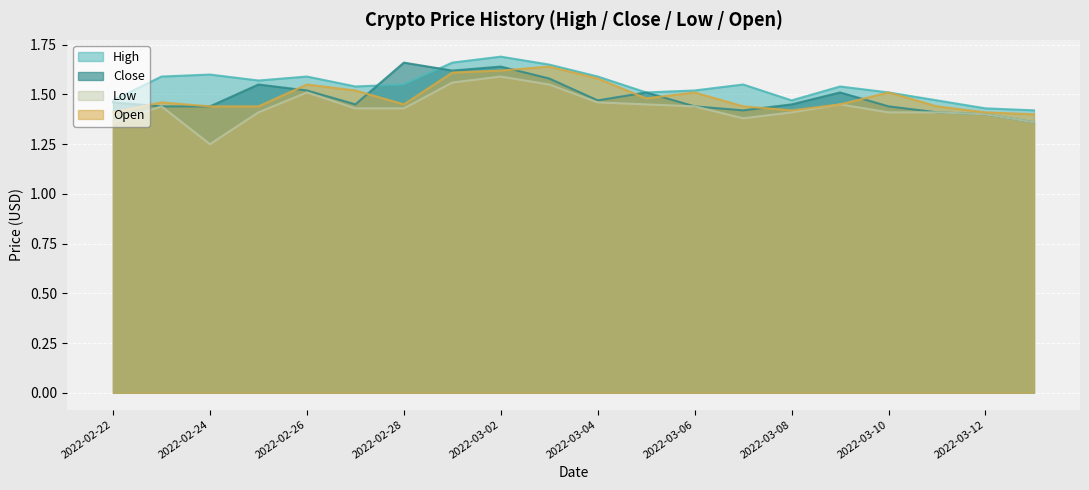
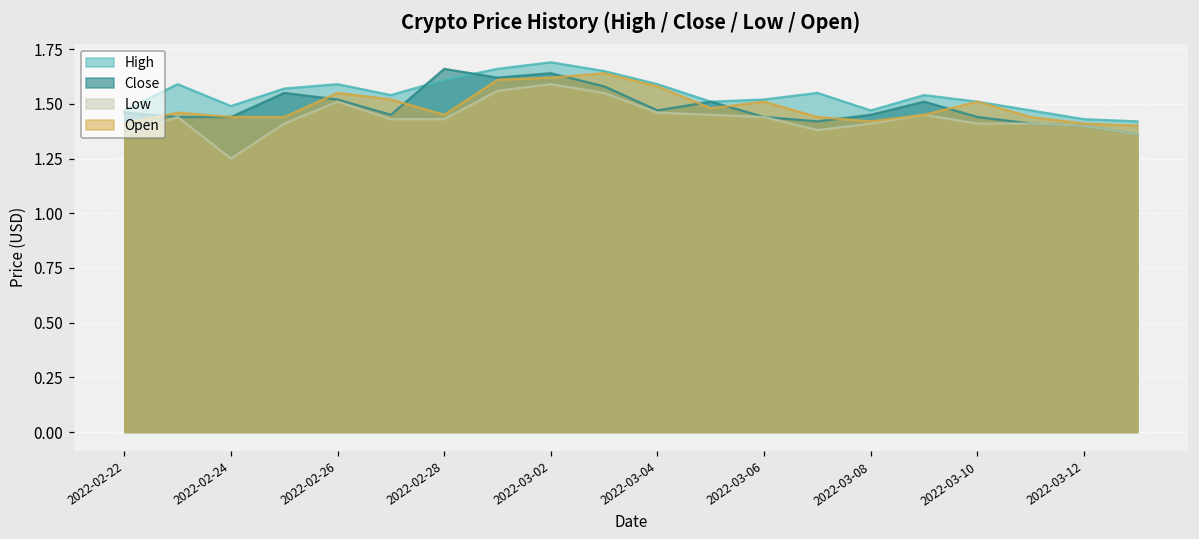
  {
    "High": {
-     "2022-02-24": 1.60,
+     "2022-02-24": 1.49,
      "2022-02-26": 1.59,
-     "2022-02-28": 1.55,
+     "2022-02-28": 1.61,
      "2022-03-02": 1.69,
      "2022-03-08": 1.47,
      "2022-03-12": 1.43
    },
    "Close": {
      "2022-02-28": 1.66,
      "2022-03-02": 1.64,
      "2022-03-08": 1.45,
      "2022-03-10": 1.44
    },
    "Low": {
      "2022-02-24": 1.25,
      "2022-02-28": 1.43,
      "2022-03-02": 1.59,
      "2022-03-10": 1.41
    },
    "Open": {
      "2022-02-26": 1.55,
      "2022-02-28": 1.45,
      "2022-03-02": 1.62
    }
  }
